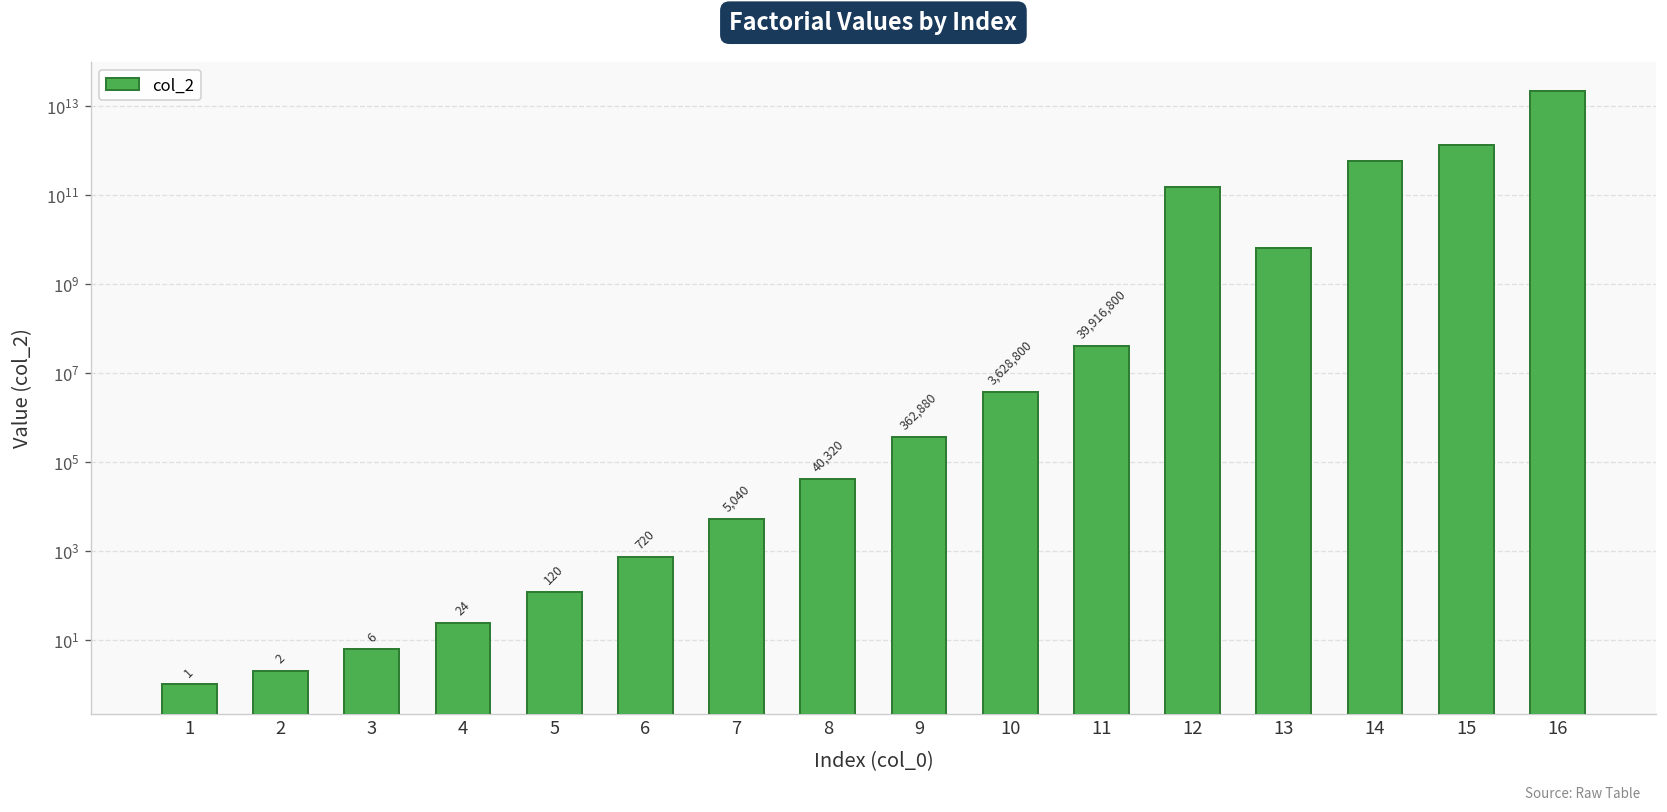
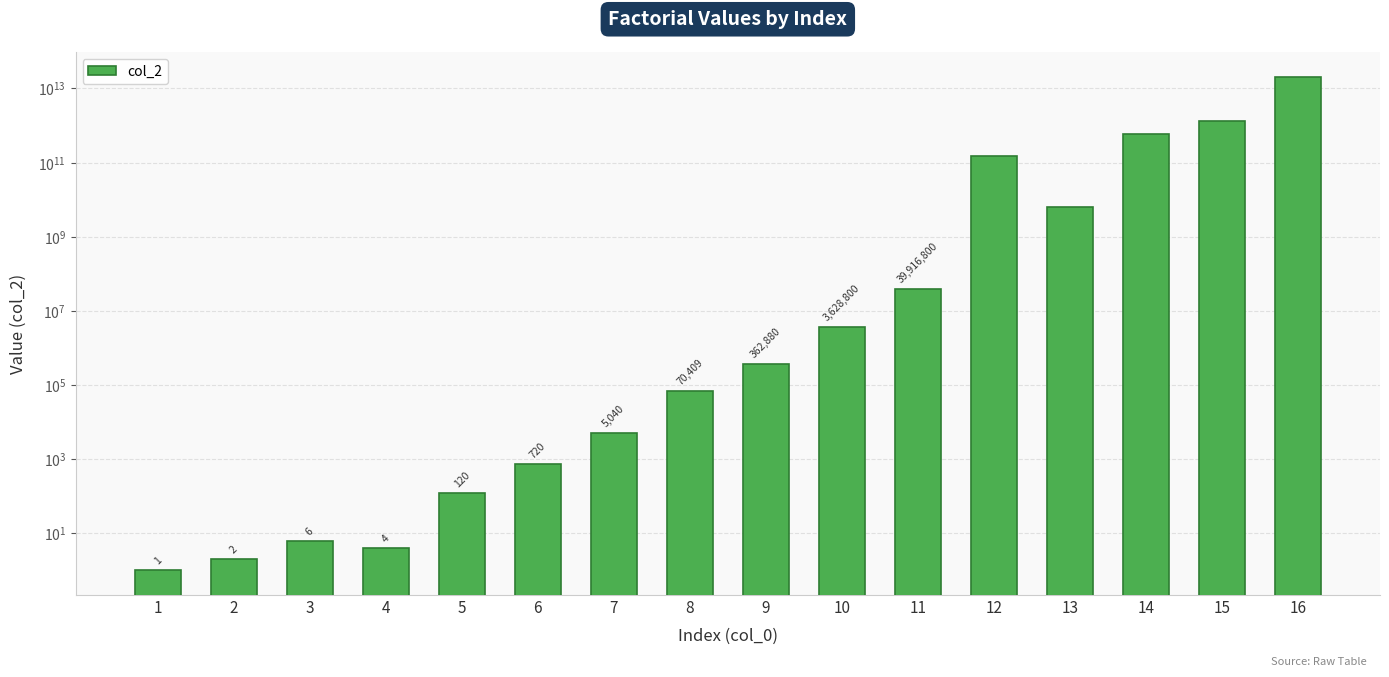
  {
    "1": "1",
    "2": "2",
    "3": "6",
-   "4": "24",
+   "4": "4",
    "5": "120",
    "6": "720",
    "7": "5,040",
-   "8": "40,320",
+   "8": "70,409",
    "9": "362,880",
    "10": "3,628,800",
    "11": "39,916,800"
  }
